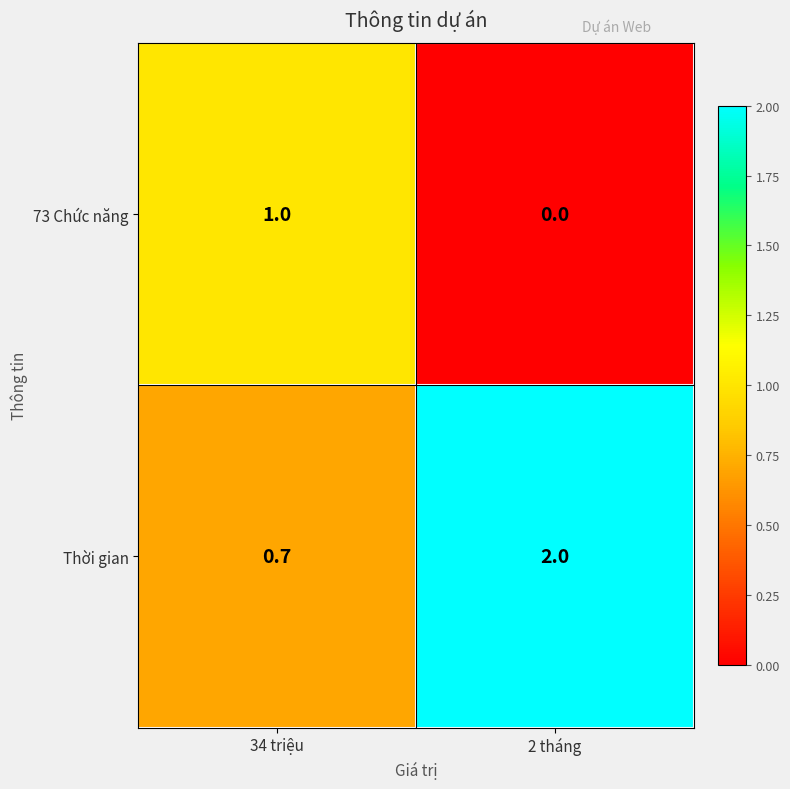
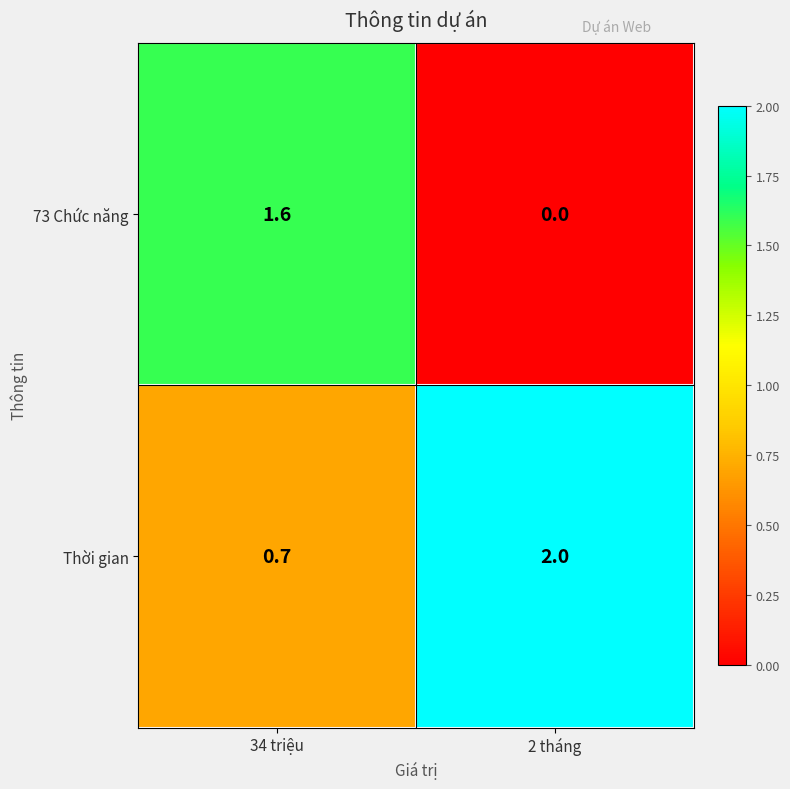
  {
    "73 Chức năng": {
-     "34 triệu": 1.0,
+     "34 triệu": 1.6,
      "2 tháng": 0.0
    },
    "Thời gian": {
      "34 triệu": 0.7,
      "2 tháng": 2.0
    }
  }
